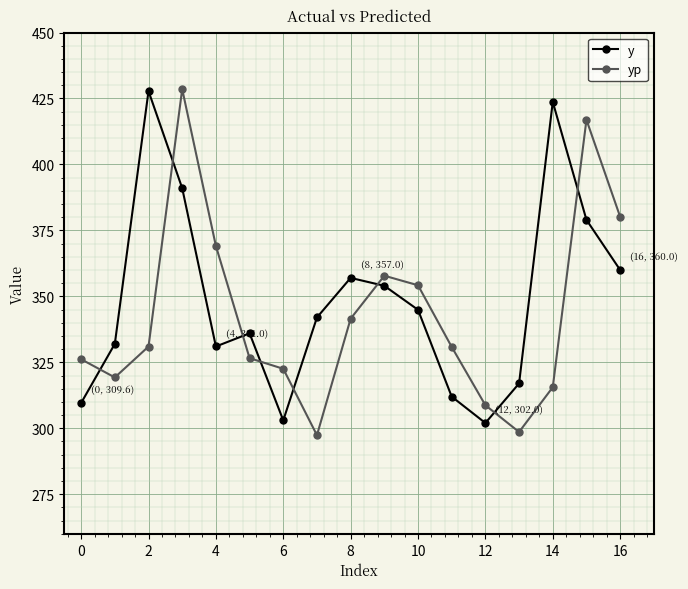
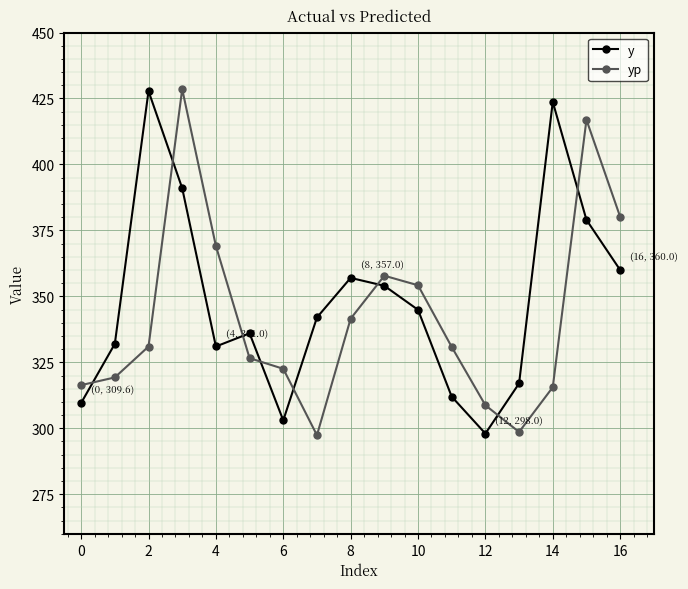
  {
    "y": {
      "0": 309.6,
      "8": 357.0,
-     "12": 302.0,
+     "12": 298.0,
      "16": 360.0
    },
    "yp": {
-     "0": 326,
+     "0": 316,
      "2": 331,
      "4": 369,
      "6": 323,
      "8": 342,
      "10": 354,
      "14": 316,
      "16": 380
    }
  }
